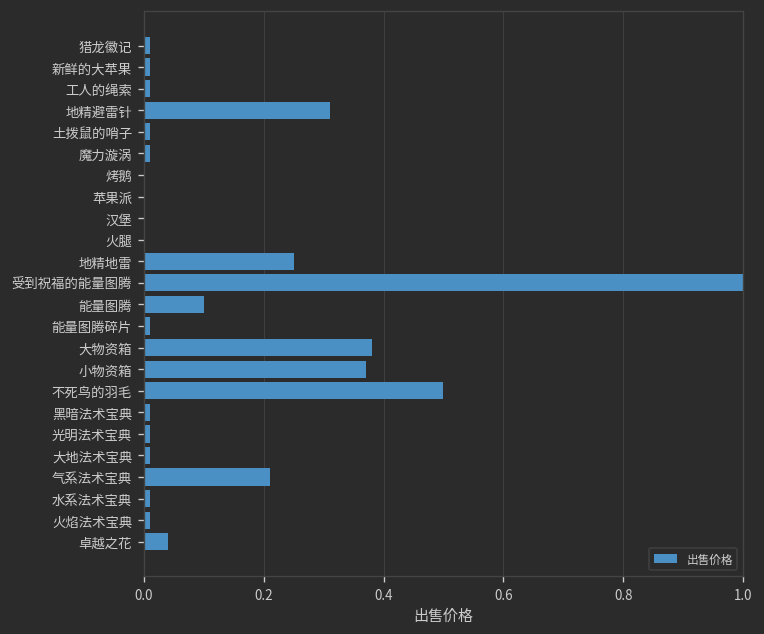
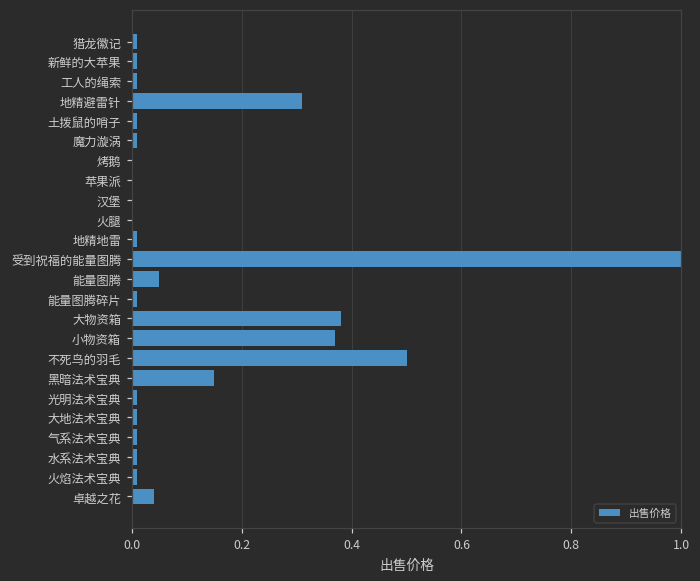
  {
    "猎龙徽记": 0.01,
    "新鲜的大苹果": 0.01,
    "工人的绳索": 0.01,
    "地精避雷针": 0.31,
    "土拨鼠的哨子": 0.01,
    "魔力漩涡": 0.01,
    "烤鹅": 0.00,
    "苹果派": 0.00,
    "汉堡": 0.00,
    "火腿": 0.00,
-   "地精地雷": 0.25,
+   "地精地雷": 0.01,
    "受到祝福的能量图腾": 1.00,
-   "能量图腾": 0.10,
+   "能量图腾": 0.05,
    "能量图腾碎片": 0.01,
    "大物资箱": 0.38,
    "小物资箱": 0.37,
    "不死鸟的羽毛": 0.50,
-   "黑暗法术宝典": 0.01,
+   "黑暗法术宝典": 0.15,
    "光明法术宝典": 0.01,
    "大地法术宝典": 0.01,
-   "气系法术宝典": 0.21,
+   "气系法术宝典": 0.01,
    "水系法术宝典": 0.01,
    "火焰法术宝典": 0.01,
    "卓越之花": 0.04
  }
